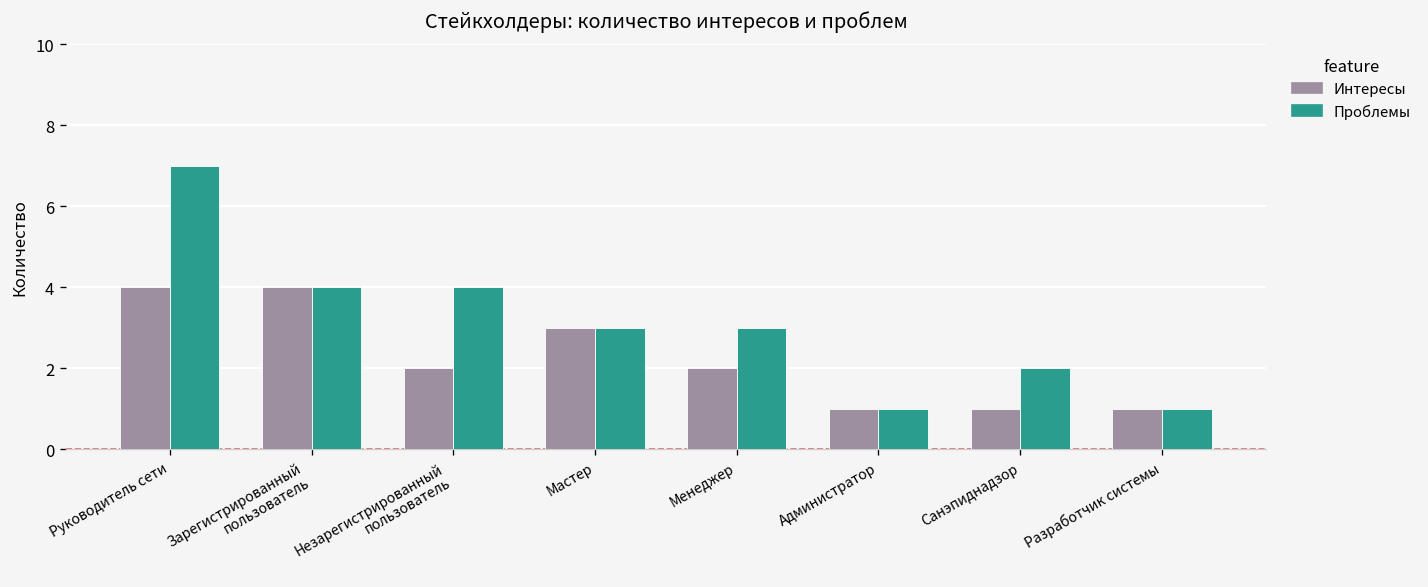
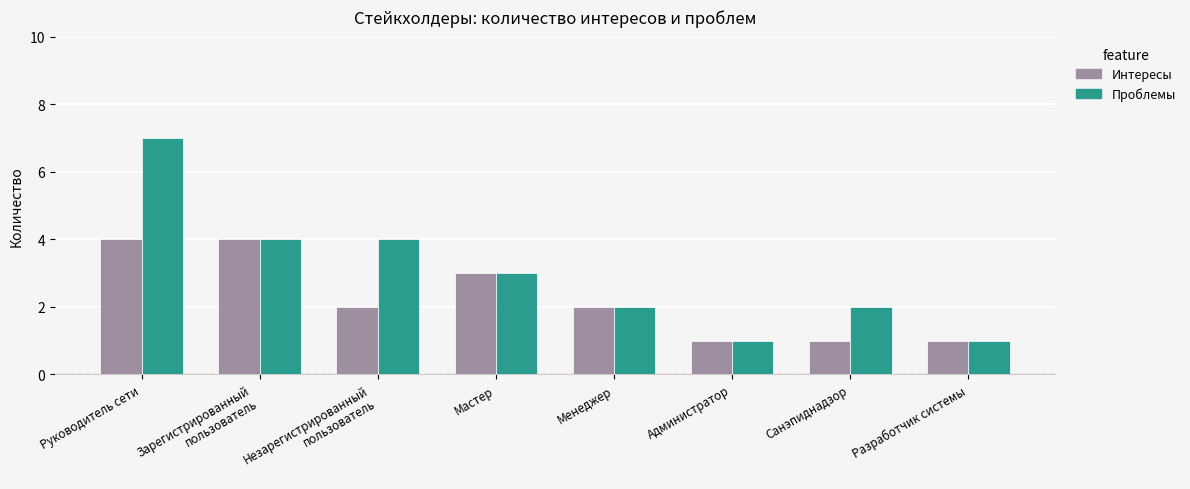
  {
    "Интересы": {
      "Руководитель сети": 4,
      "Зарегистрированный пользователь": 4,
      "Незарегистрированный пользователь": 2,
      "Мастер": 3,
      "Менеджер": 2,
      "Администратор": 1,
      "Санэпиднадзор": 1,
      "Разработчик системы": 1
    },
    "Проблемы": {
      "Руководитель сети": 7,
      "Зарегистрированный пользователь": 4,
      "Незарегистрированный пользователь": 4,
      "Мастер": 3,
-     "Менеджер": 3,
+     "Менеджер": 2,
      "Администратор": 1,
      "Санэпиднадзор": 2,
      "Разработчик системы": 1
    }
  }
